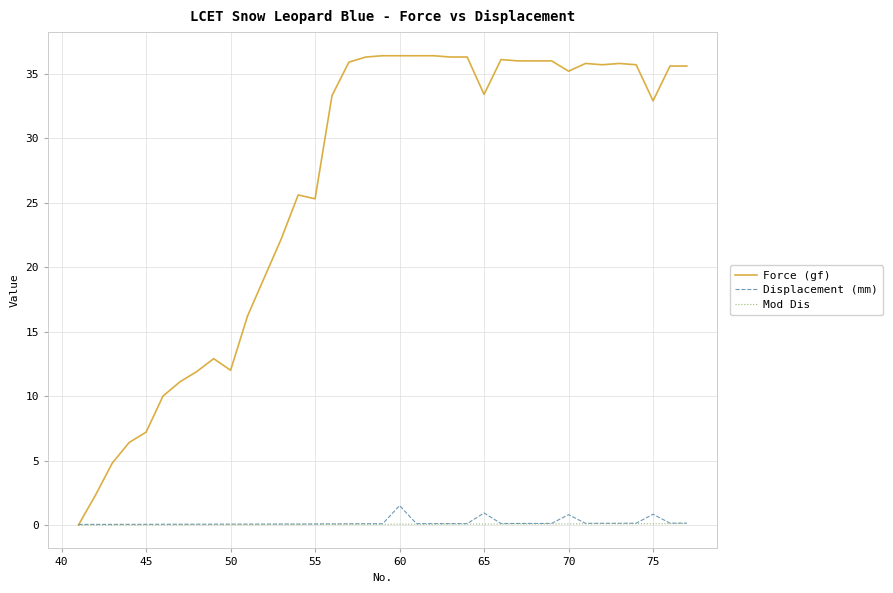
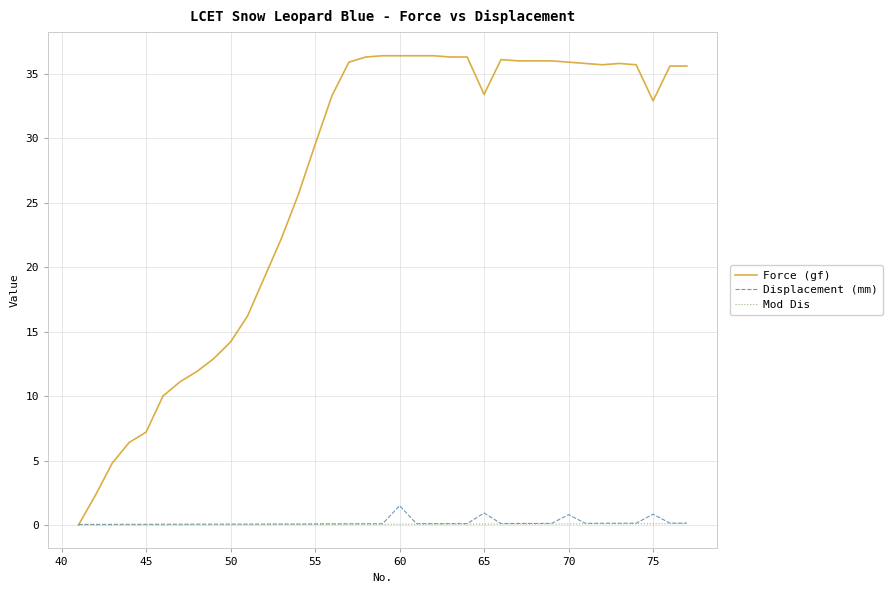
  {
    "Force (gf)": {
      "45": 7.2,
-     "50": 12.0,
-     "55": 25.3,
+     "50": 14.2,
+     "55": 29.5,
      "60": 36.4,
      "65": 33.4,
-     "70": 35.2,
+     "70": 35.9,
      "75": 32.9
    },
    "Displacement (mm)": {
      "60": 1.5,
      "65": 0.9,
      "70": 0.8,
      "75": 0.8
    },
    "Mod Dis": {
      "60": 0.1,
      "65": 0.1,
      "70": 0.1,
      "75": 0.1
    }
  }
